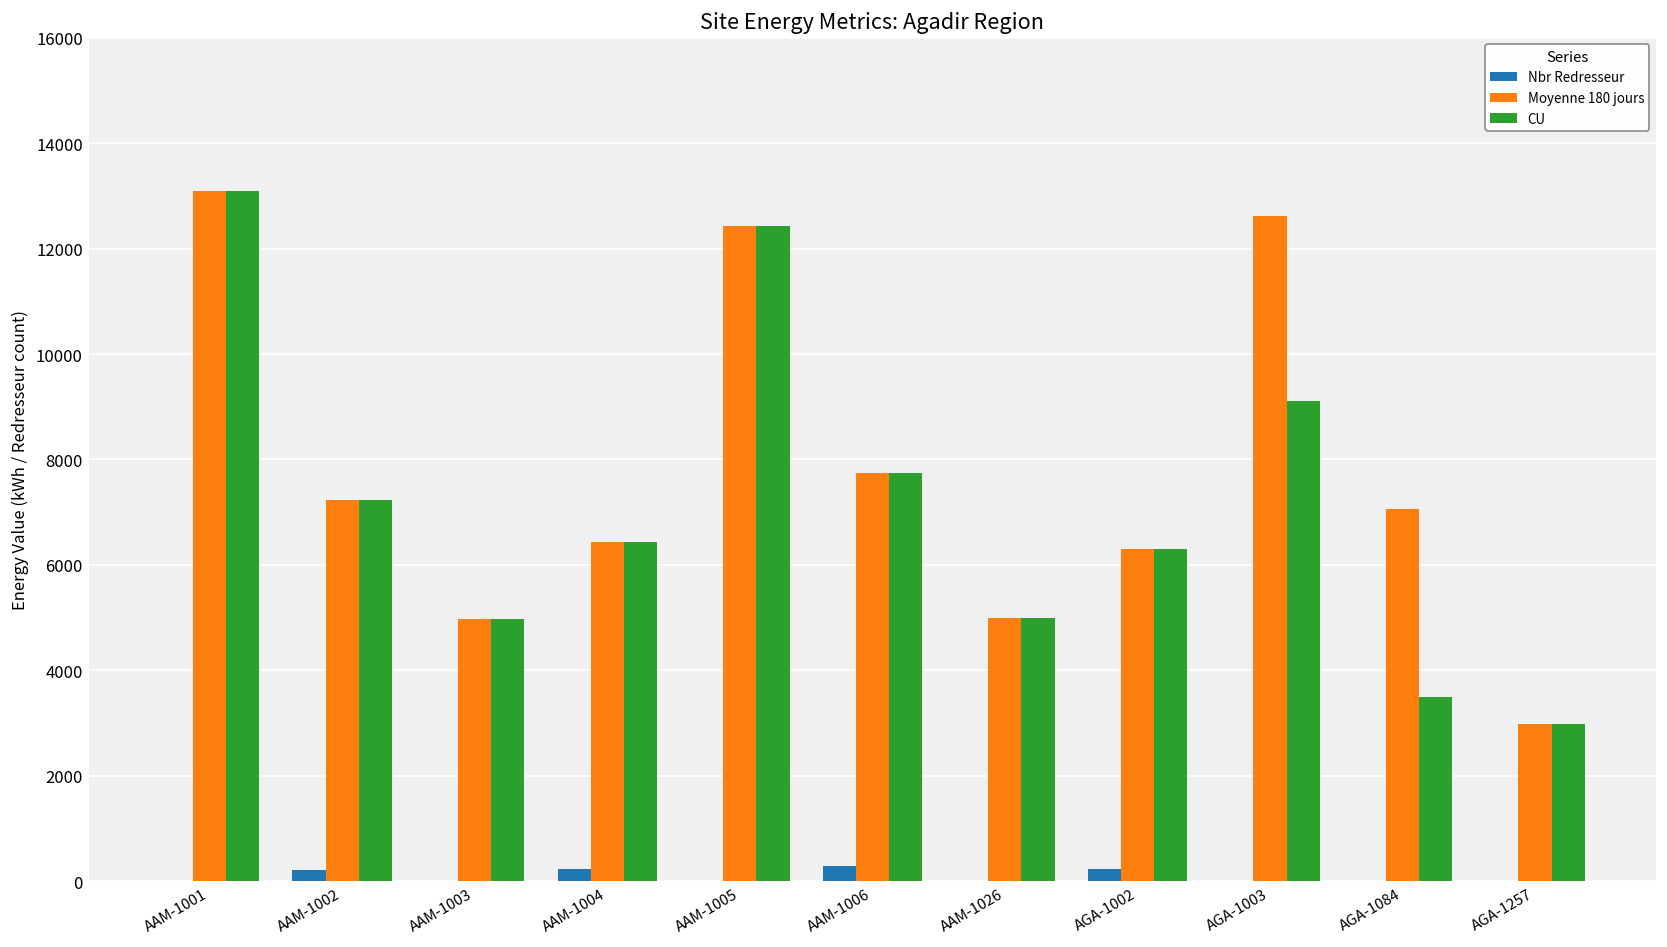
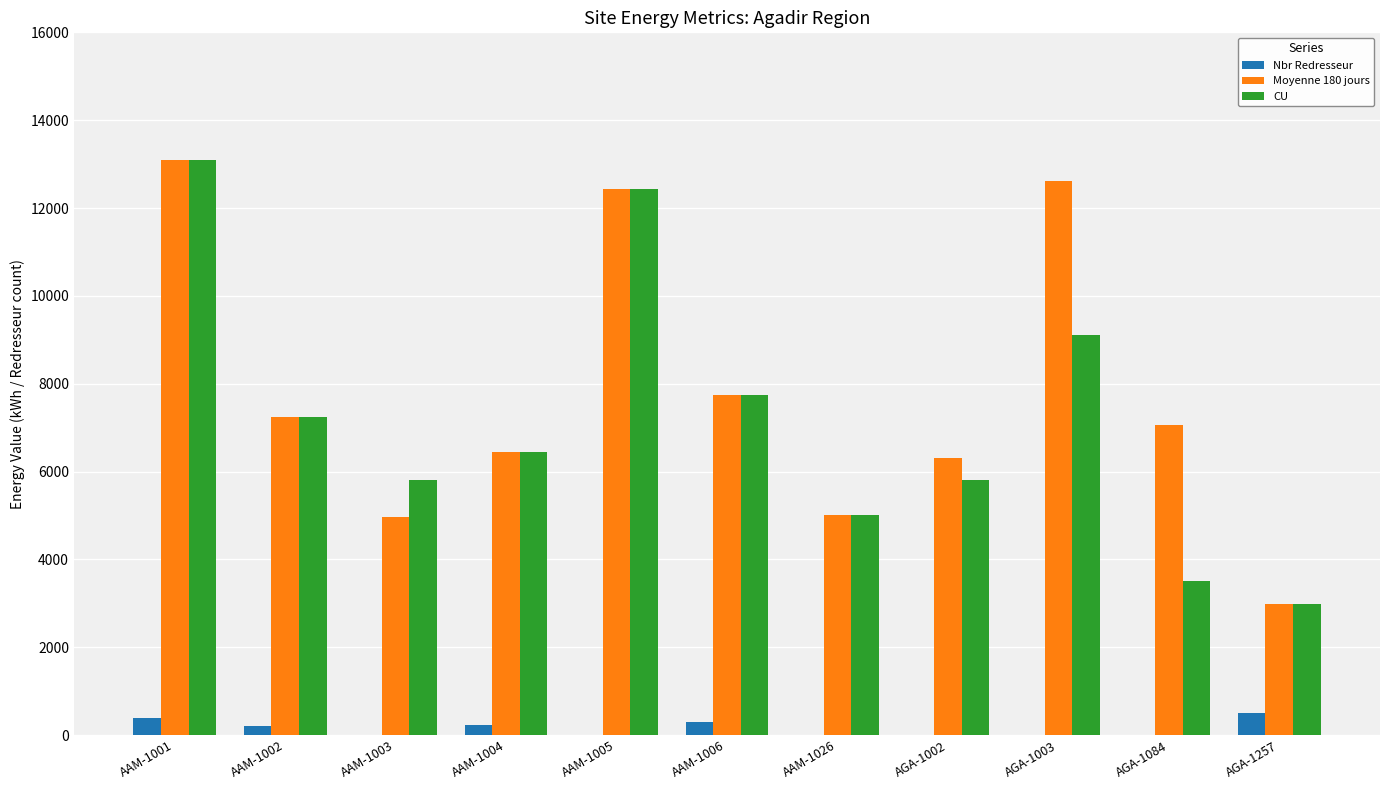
  {
    "Nbr Redresseur": {
-     "AAM-1001": 0,
+     "AAM-1001": 400,
      "AAM-1002": 200,
      "AAM-1004": 200,
      "AAM-1006": 300,
-     "AGA-1002": 200,
-     "AGA-1257": 0
+     "AGA-1002": 0,
+     "AGA-1257": 500
    },
    "Moyenne 180 jours": {
      "AAM-1001": 13100,
      "AAM-1002": 7200,
      "AAM-1003": 5000,
      "AAM-1004": 6400,
      "AAM-1005": 12400,
      "AAM-1006": 7700,
      "AAM-1026": 5000,
      "AGA-1002": 6300,
      "AGA-1003": 12600,
      "AGA-1084": 7100,
      "AGA-1257": 3000
    },
    "CU": {
      "AAM-1001": 13100,
      "AAM-1002": 7200,
-     "AAM-1003": 5000,
+     "AAM-1003": 5800,
      "AAM-1004": 6400,
      "AAM-1005": 12400,
      "AAM-1006": 7700,
      "AAM-1026": 5000,
-     "AGA-1002": 6300,
+     "AGA-1002": 5800,
      "AGA-1003": 9100,
      "AGA-1084": 3500,
      "AGA-1257": 3000
    }
  }
